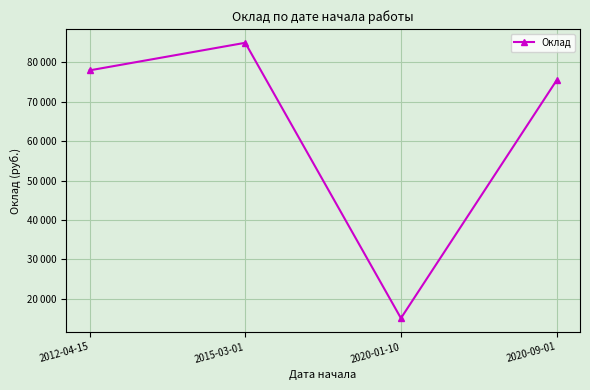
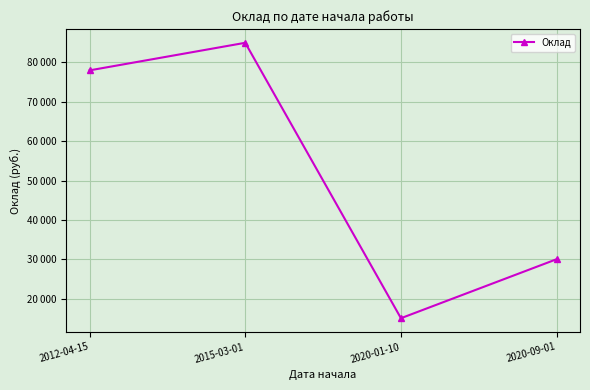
  {
    "2012-04-15": 78000,
    "2015-03-01": 85000,
    "2020-01-10": 15000,
-   "2020-09-01": 75000
+   "2020-09-01": 30000
  }
